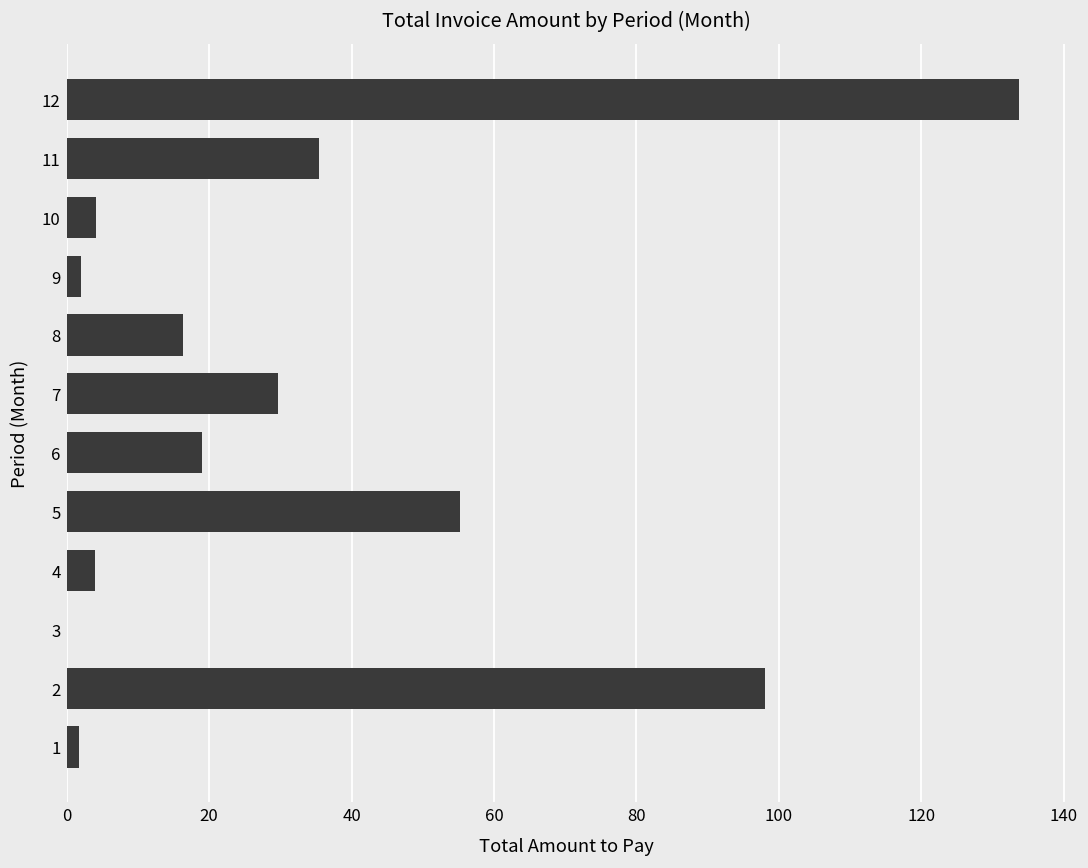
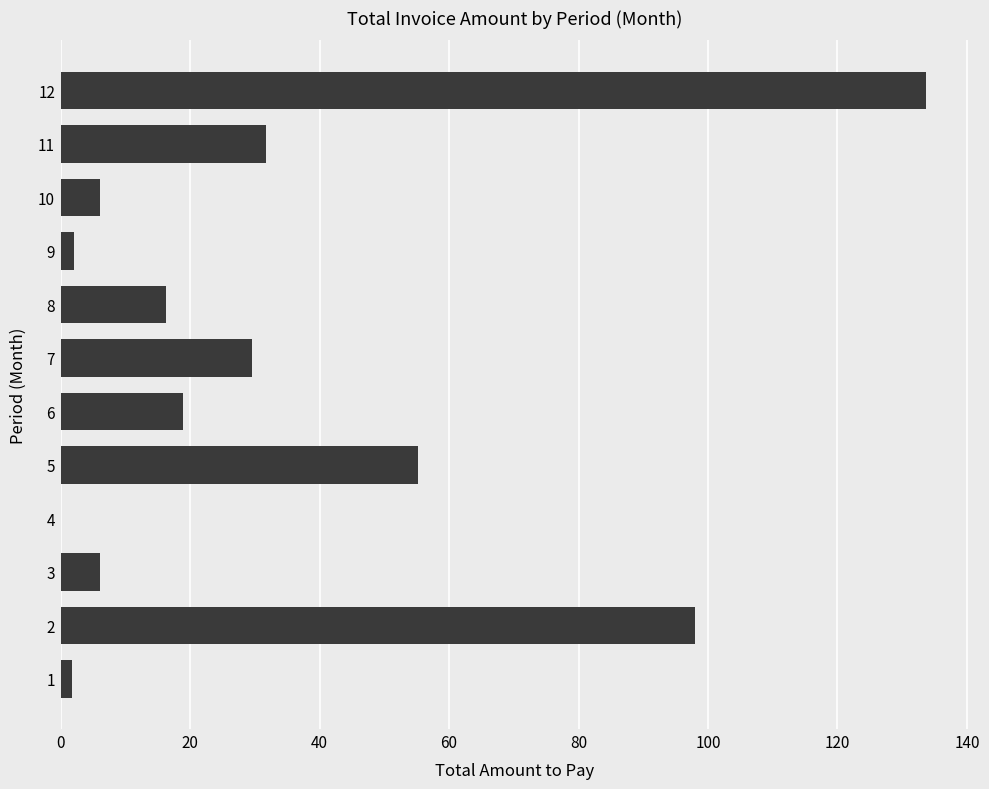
  {
    "12": 134,
-   "11": 35,
-   "10": 4,
+   "11": 32,
+   "10": 6,
    "9": 2,
    "8": 16,
    "7": 30,
    "6": 19,
    "5": 55,
-   "4": 4,
-   "3": 0,
+   "4": 0,
+   "3": 6,
    "2": 98,
    "1": 2
  }
